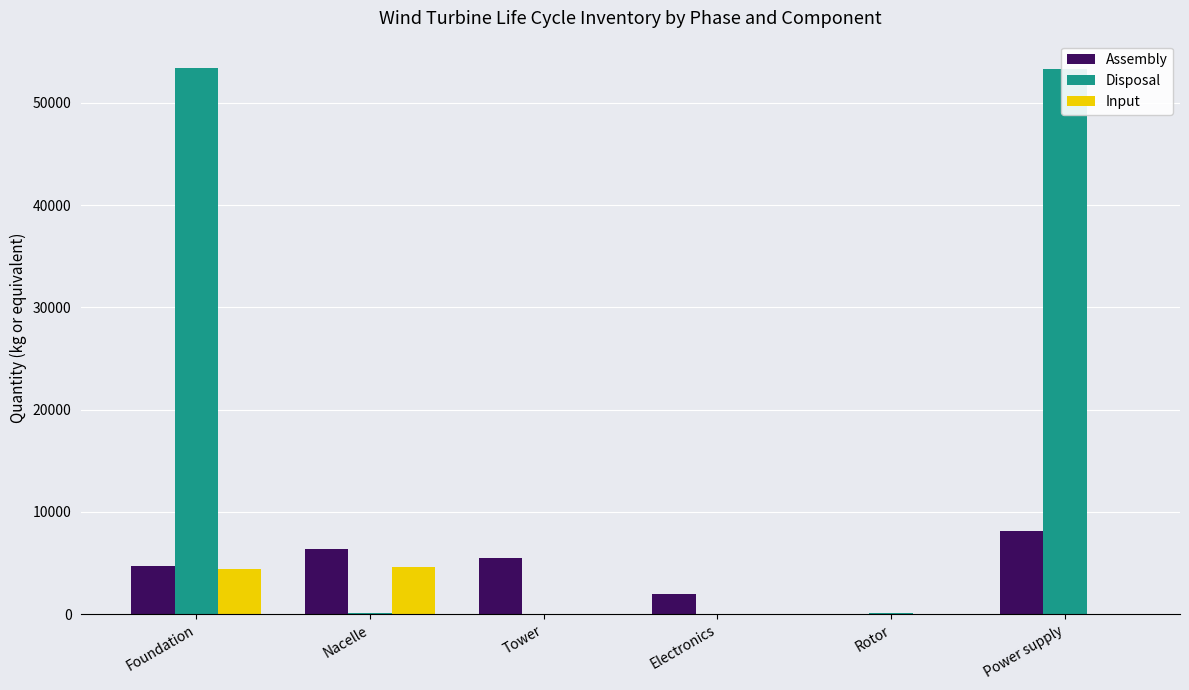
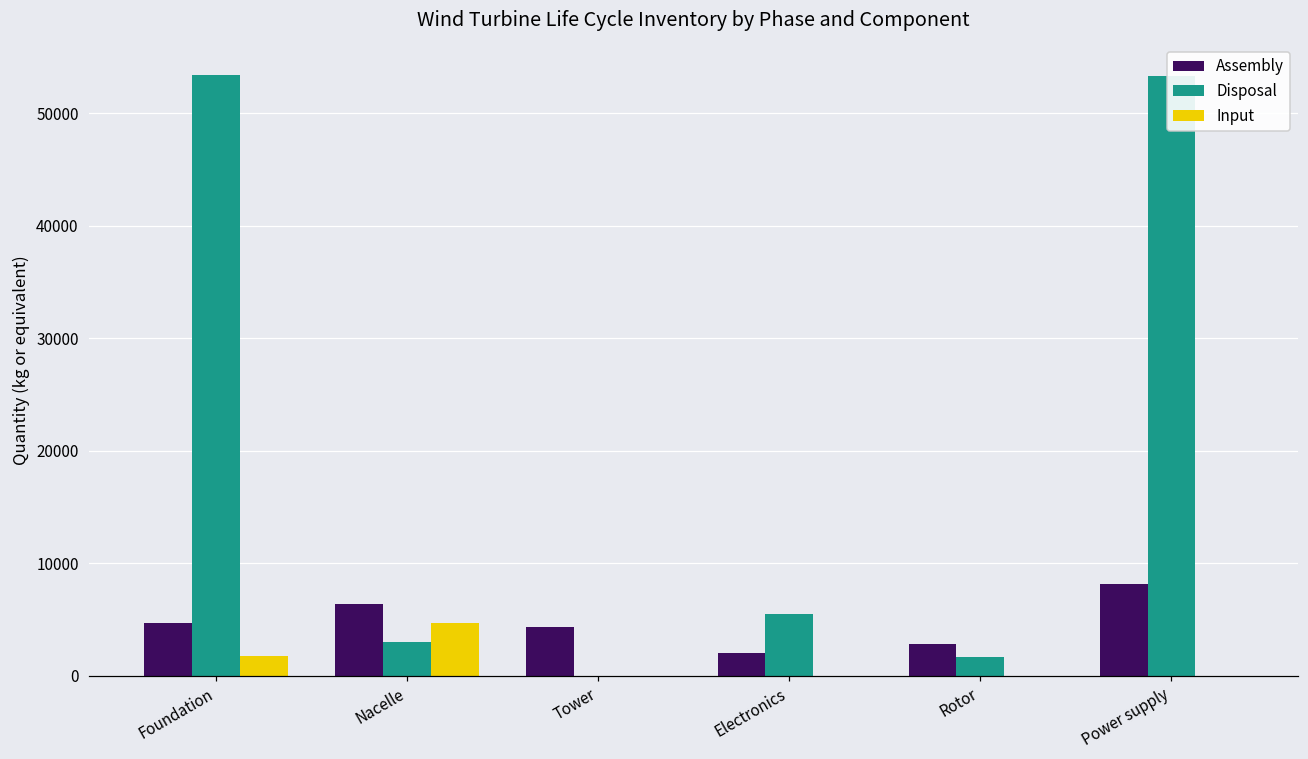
  {
    "Assembly": {
      "Foundation": 4700,
      "Nacelle": 6400,
-     "Tower": 5500,
+     "Tower": 4300,
      "Electronics": 2000,
-     "Rotor": 0,
+     "Rotor": 2900,
      "Power supply": 8100
    },
    "Disposal": {
      "Foundation": 53400,
-     "Nacelle": 100,
+     "Nacelle": 3000,
      "Tower": 0,
-     "Electronics": 0,
-     "Rotor": 100
+     "Electronics": 5500,
+     "Rotor": 1600
    },
    "Input": {
-     "Foundation": 4400,
+     "Foundation": 1800,
      "Nacelle": 4700,
      "Tower": 0,
      "Electronics": 0,
      "Rotor": 0,
      "Power supply": 0
    }
  }
